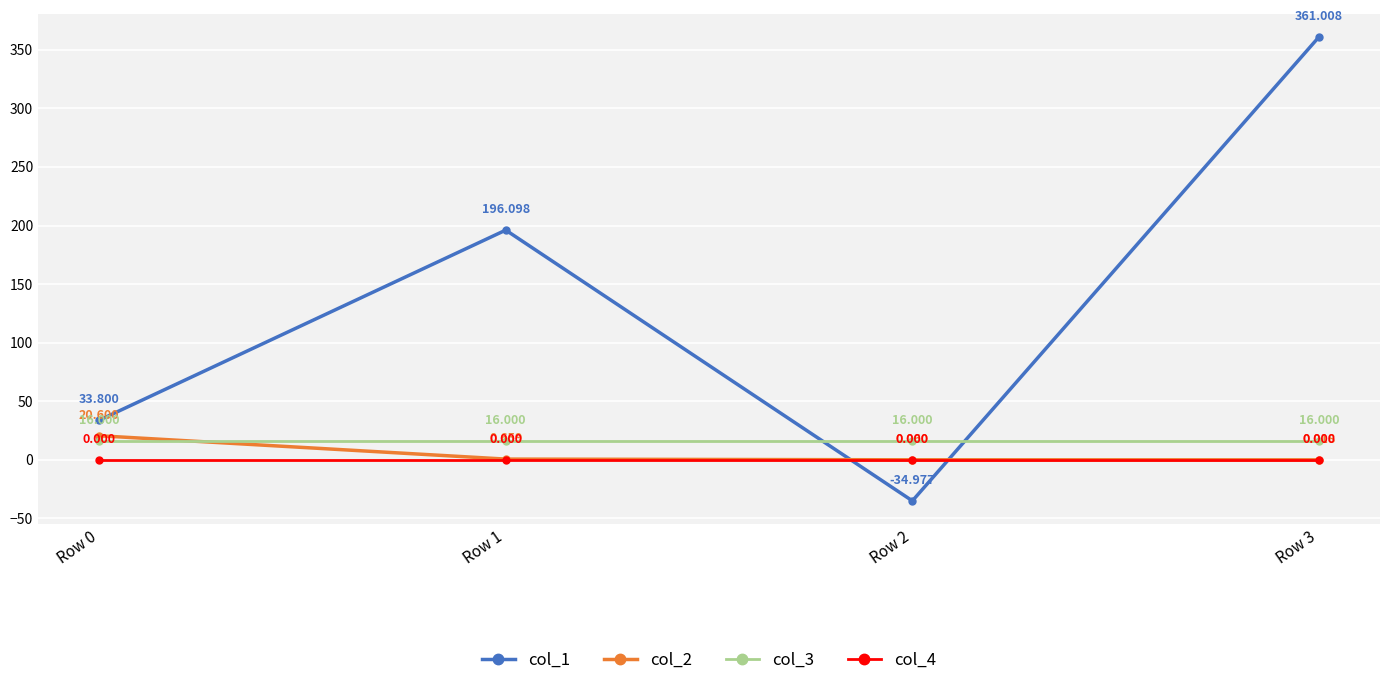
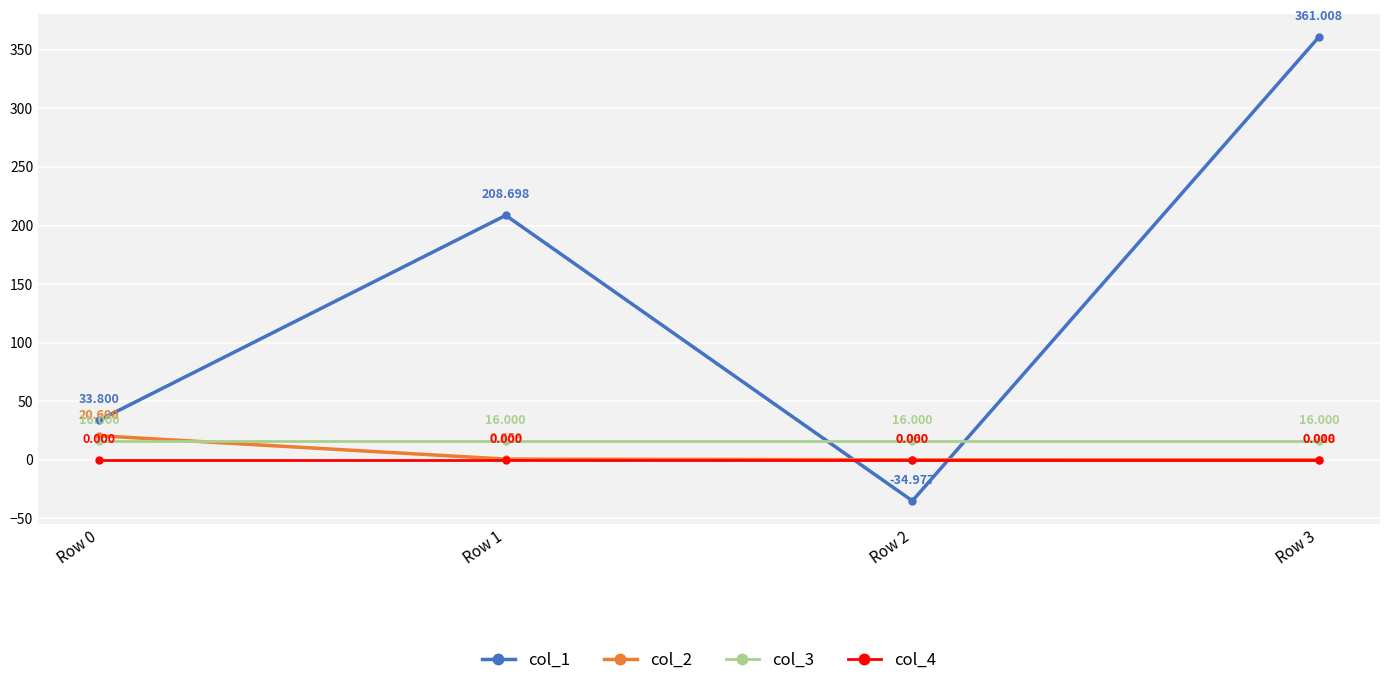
  {
    "col_1": {
      "Row 0": 33.800,
-     "Row 1": 196.098,
+     "Row 1": 208.698,
      "Row 2": -34.977,
      "Row 3": 361.008
    },
    "col_3": {
      "Row 1": 16.000,
      "Row 2": 16.000,
      "Row 3": 16.000
    }
  }
